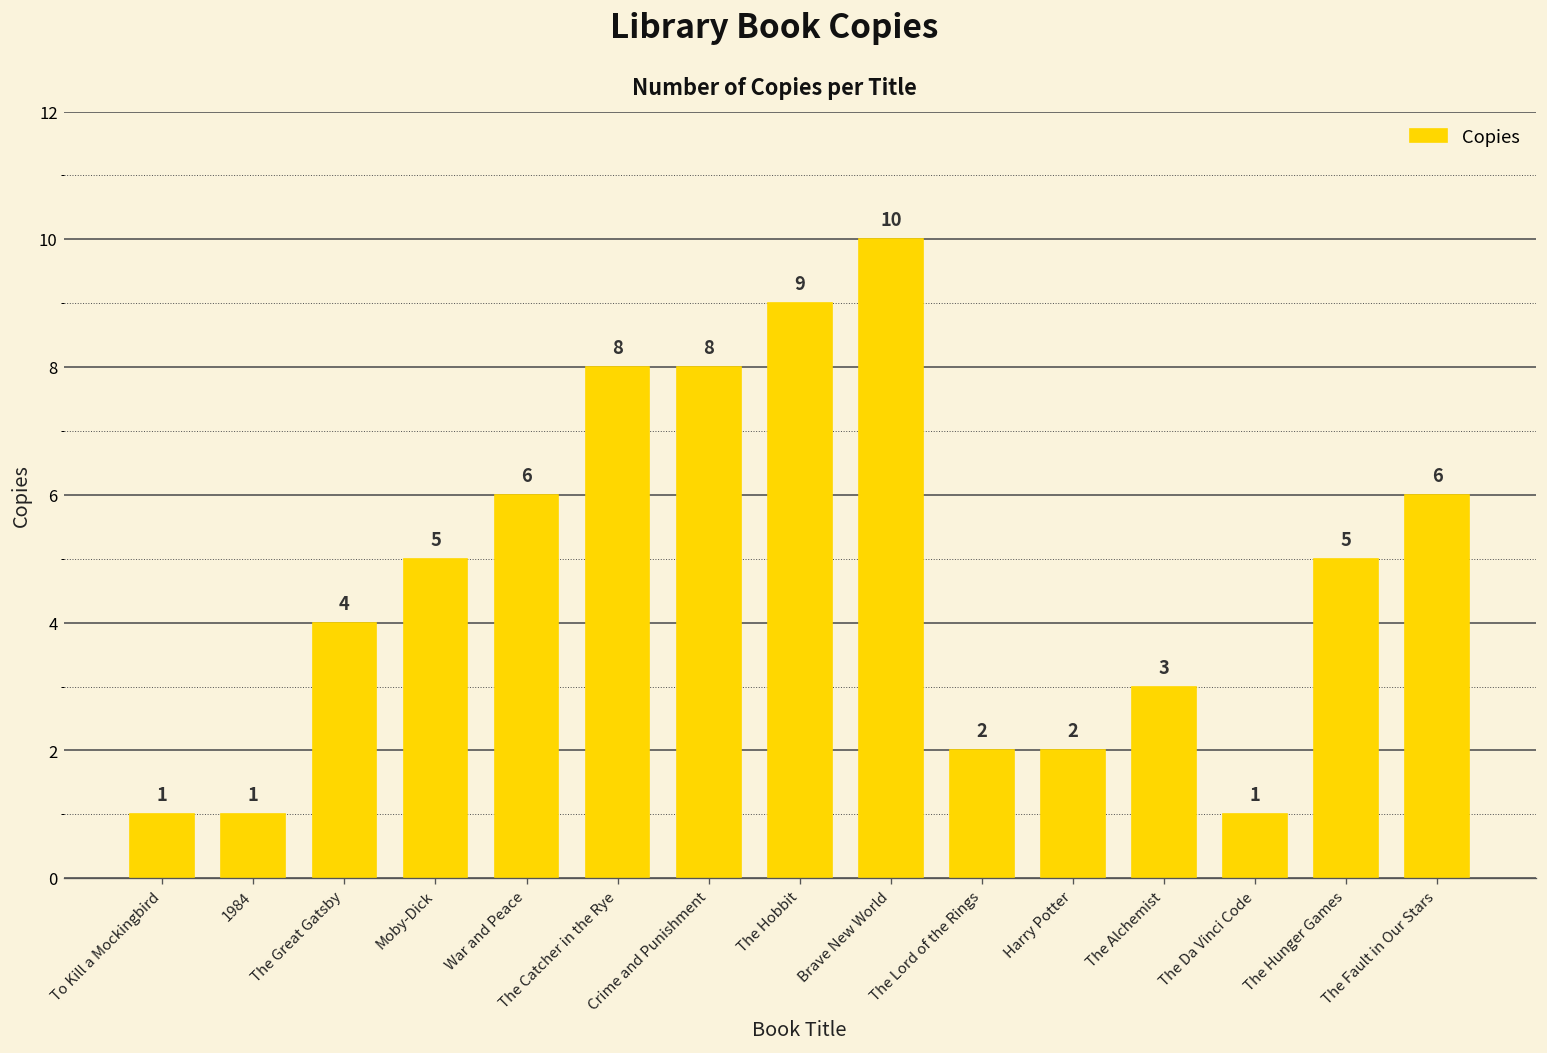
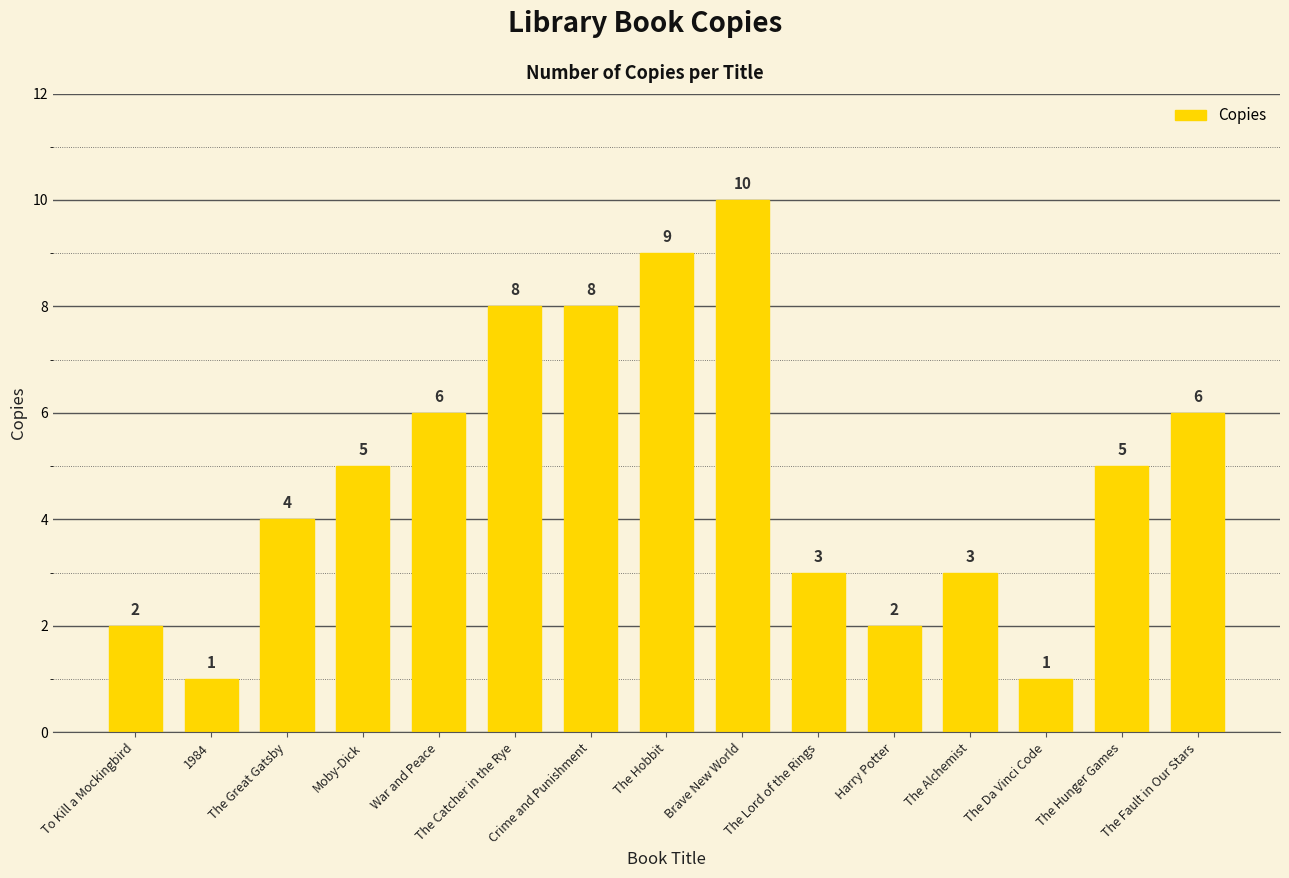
  {
-   "To Kill a Mockingbird": 1,
+   "To Kill a Mockingbird": 2,
    "1984": 1,
    "The Great Gatsby": 4,
    "Moby-Dick": 5,
    "War and Peace": 6,
    "The Catcher in the Rye": 8,
    "Crime and Punishment": 8,
    "The Hobbit": 9,
    "Brave New World": 10,
-   "The Lord of the Rings": 2,
+   "The Lord of the Rings": 3,
    "Harry Potter": 2,
    "The Alchemist": 3,
    "The Da Vinci Code": 1,
    "The Hunger Games": 5,
    "The Fault in Our Stars": 6
  }
